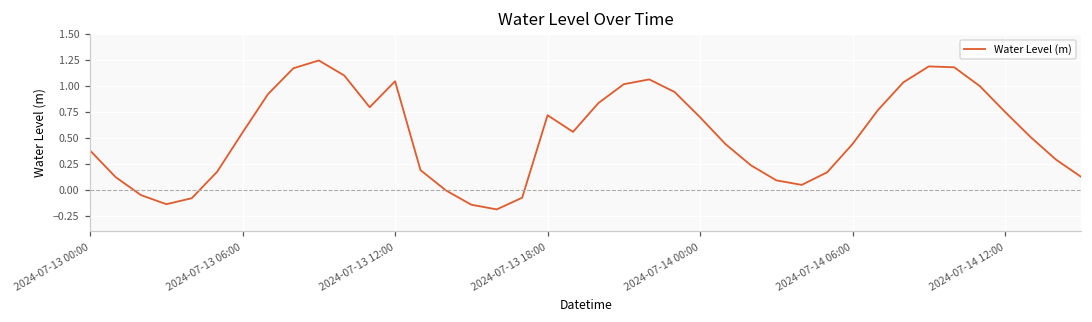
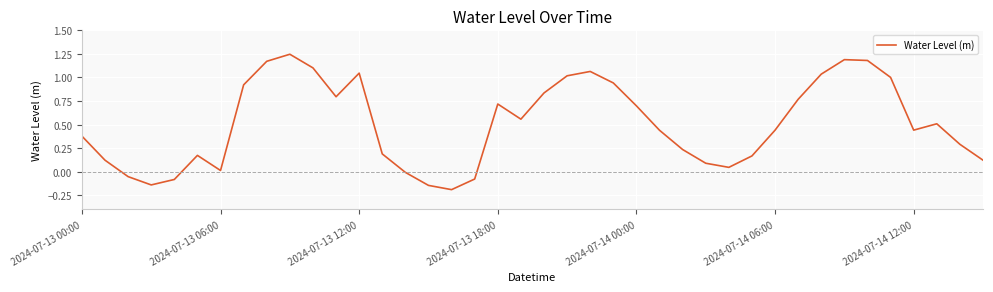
  {
    "2024-07-13 00:00": 0.4,
-   "2024-07-13 06:00": 0.6,
+   "2024-07-13 06:00": 0.0,
    "2024-07-13 12:00": 1.0,
    "2024-07-13 18:00": 0.7,
    "2024-07-14 00:00": 0.7,
    "2024-07-14 06:00": 0.4,
-   "2024-07-14 12:00": 0.8
+   "2024-07-14 12:00": 0.4
  }
